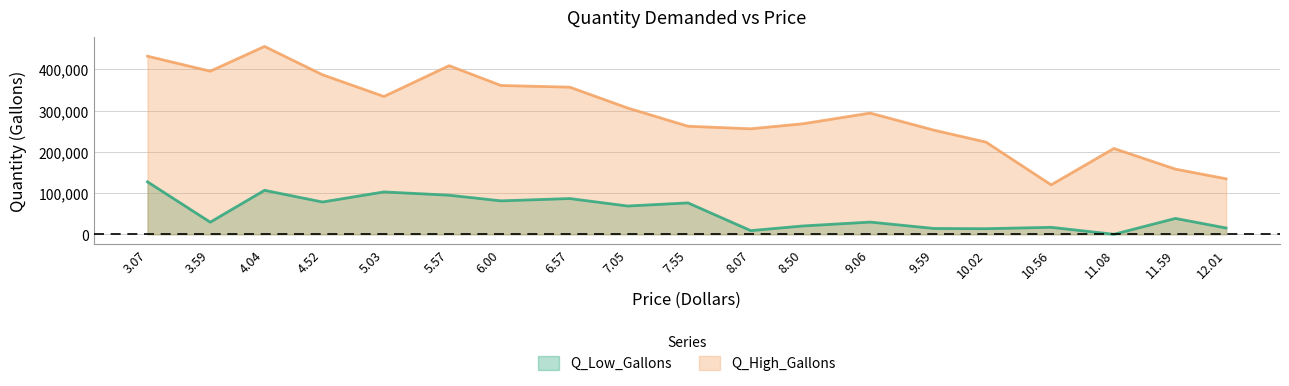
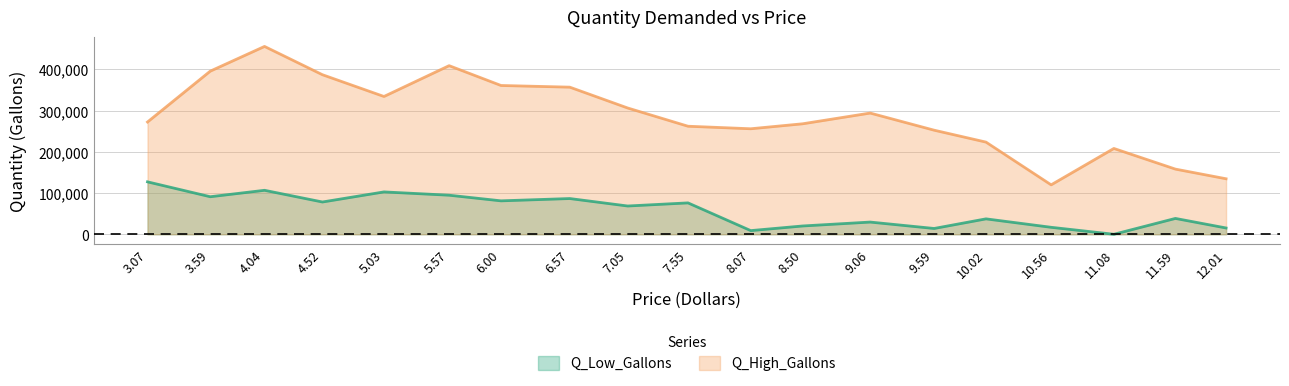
  {
    "Q_Low_Gallons": {
      "3.07": "130,000",
-     "3.59": "30,000",
+     "3.59": "90,000",
      "4.04": "110,000",
      "4.52": "80,000",
      "5.03": "100,000",
      "5.57": "90,000",
      "6.00": "80,000",
      "6.57": "90,000",
      "7.05": "70,000",
      "7.55": "80,000",
      "8.07": "10,000",
      "8.50": "20,000",
      "9.06": "30,000",
      "9.59": "10,000",
-     "10.02": "10,000",
+     "10.02": "40,000",
      "10.56": "20,000",
      "11.08": "0",
      "11.59": "40,000",
      "12.01": "20,000"
    },
    "Q_High_Gallons": {
-     "3.07": "430,000",
+     "3.07": "270,000",
      "3.59": "400,000",
      "4.04": "460,000",
      "4.52": "390,000",
      "5.03": "330,000",
      "5.57": "410,000",
      "6.00": "360,000",
      "6.57": "360,000",
      "7.05": "310,000",
      "7.55": "260,000",
      "8.07": "260,000",
      "8.50": "270,000",
      "9.06": "290,000",
      "9.59": "250,000",
      "10.02": "220,000",
      "10.56": "120,000",
      "11.08": "210,000",
      "11.59": "160,000",
      "12.01": "130,000"
    }
  }
